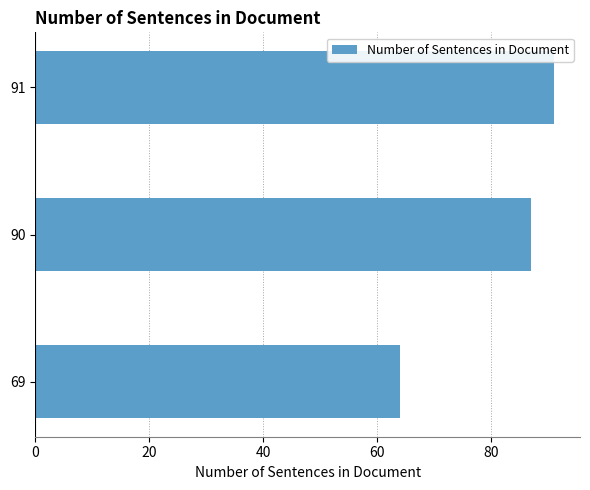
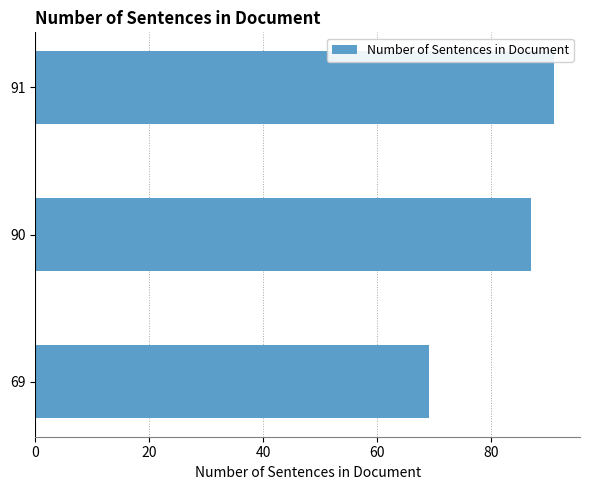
  {
    "91": 91,
    "90": 87,
-   "69": 64
+   "69": 69
  }
